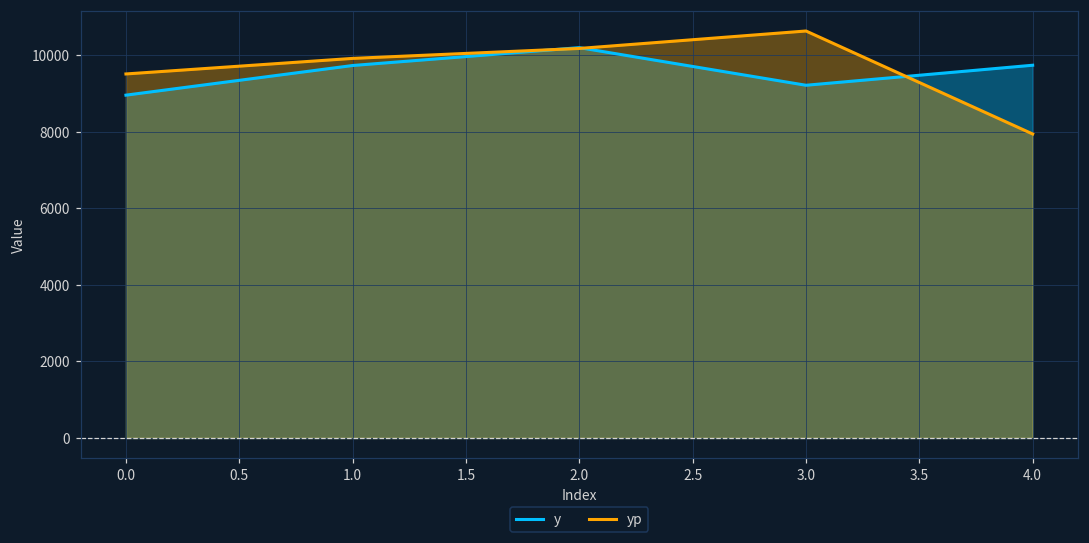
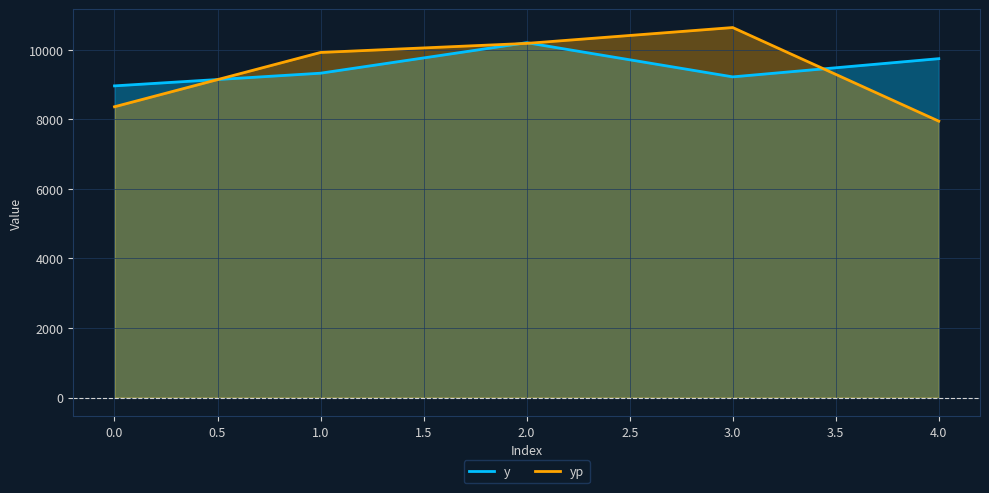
  {
    "y": {
      "0.0": 9000,
-     "1.0": 9700,
+     "1.0": 9300,
      "3.0": 9200,
      "4.0": 9700
    },
    "yp": {
-     "0.0": 9500,
+     "0.0": 8400,
      "1.0": 9900,
      "3.0": 10600,
      "4.0": 7900
    }
  }
